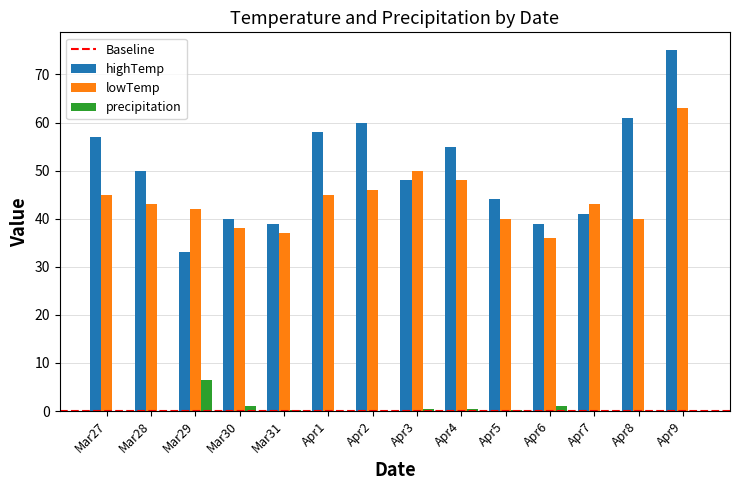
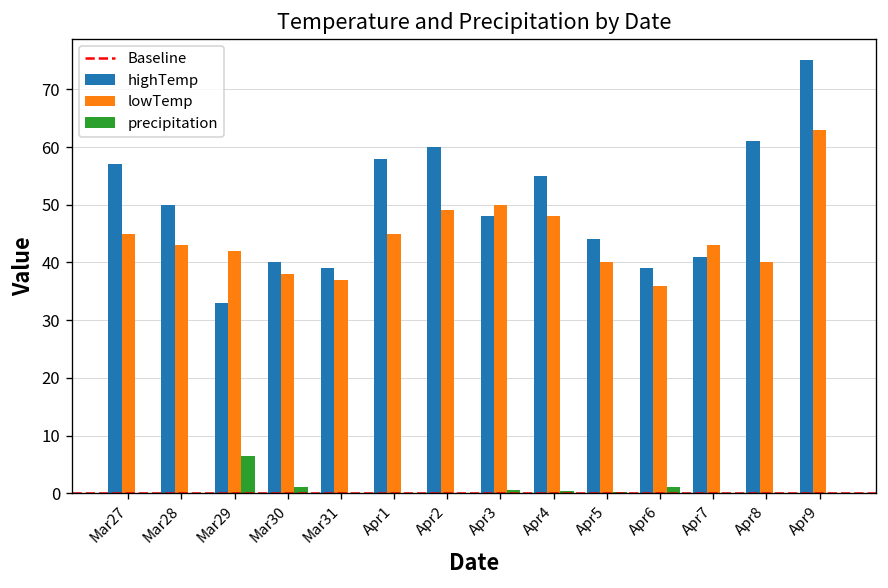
  {
    "highTemp": {
      "Mar27": 57,
      "Mar28": 50,
      "Mar29": 33,
      "Mar30": 40,
      "Mar31": 39,
      "Apr1": 58,
      "Apr2": 60,
      "Apr3": 48,
      "Apr4": 55,
      "Apr5": 44,
      "Apr6": 39,
      "Apr7": 41,
      "Apr8": 61,
      "Apr9": 75
    },
    "lowTemp": {
      "Mar27": 45,
      "Mar28": 43,
      "Mar29": 42,
      "Mar30": 38,
      "Mar31": 37,
      "Apr1": 45,
-     "Apr2": 46,
+     "Apr2": 49,
      "Apr3": 50,
      "Apr4": 48,
      "Apr5": 40,
      "Apr6": 36,
      "Apr7": 43,
      "Apr8": 40,
      "Apr9": 63
    },
    "precipitation": {
      "Mar29": 7,
      "Mar30": 1,
      "Apr1": 0,
      "Apr6": 1,
      "Apr8": 0,
      "Apr9": 0
    }
  }
